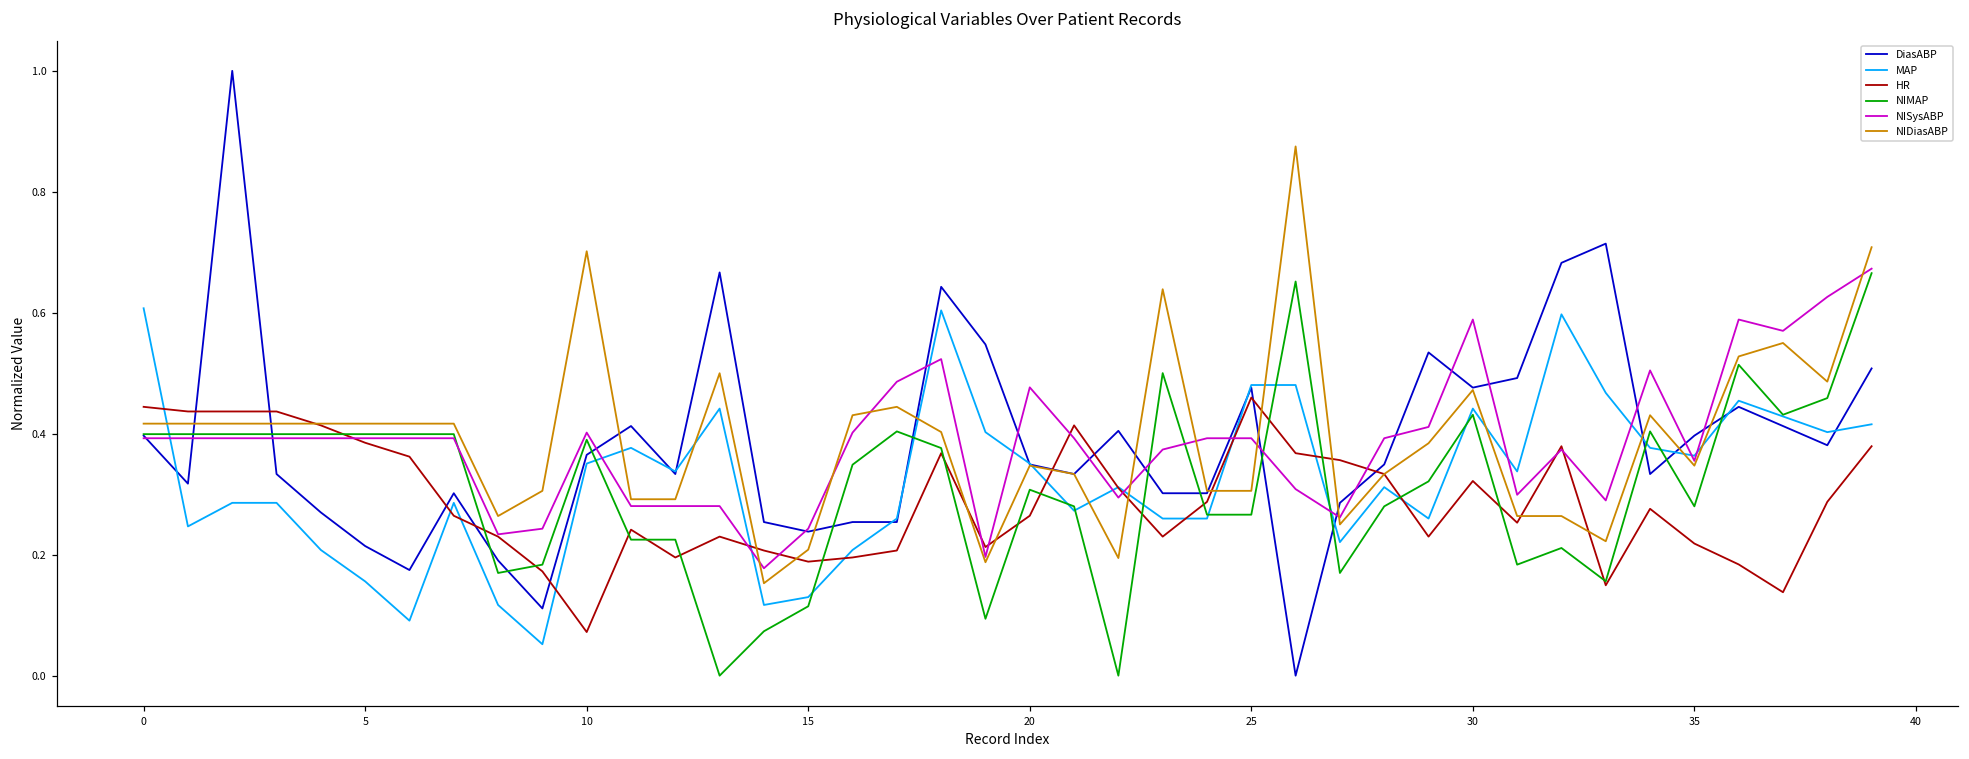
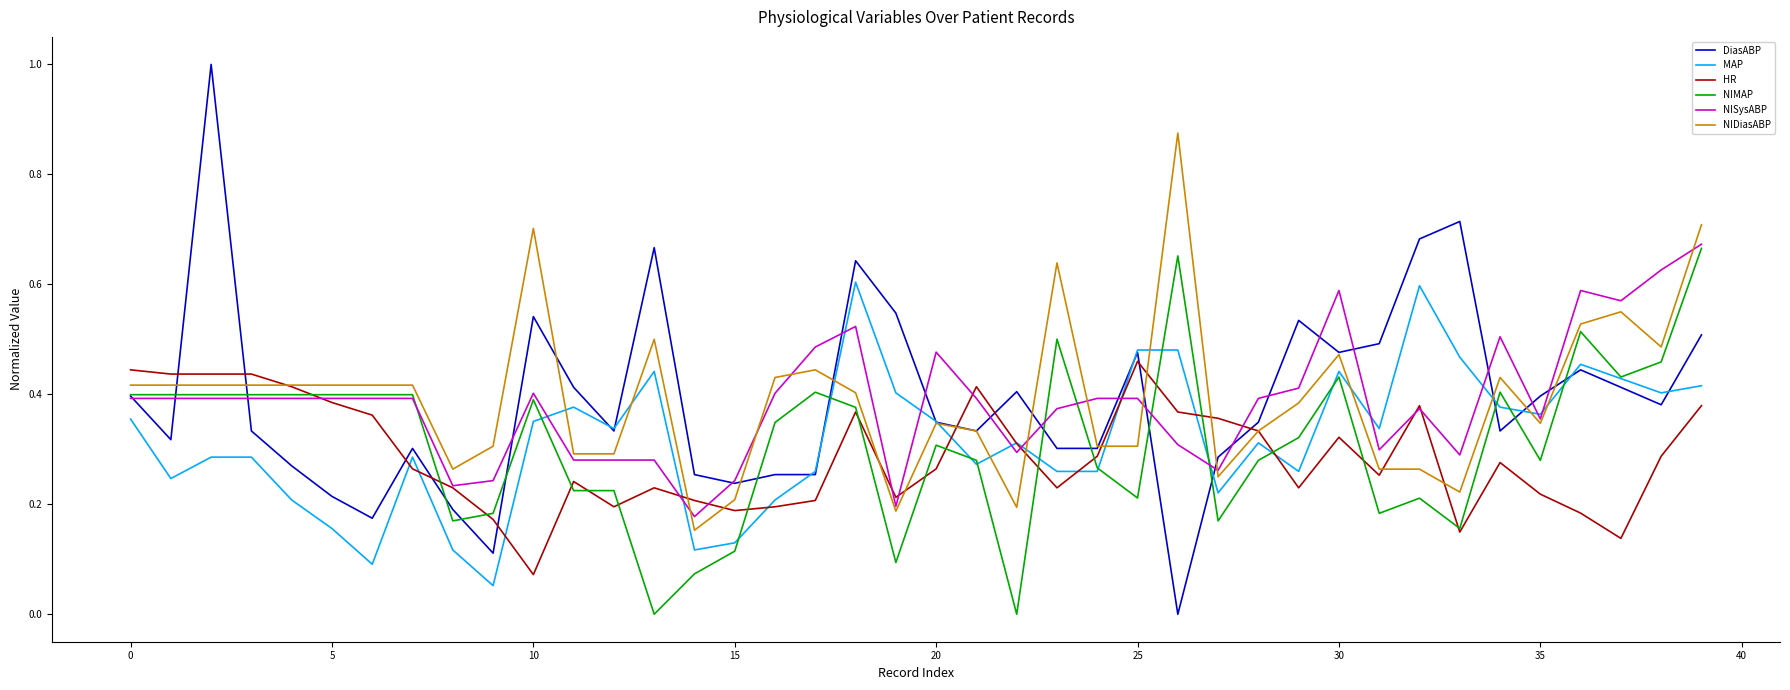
  {
    "DiasABP": {
      "5": 0.21,
-     "10": 0.37,
+     "10": 0.54,
      "15": 0.24,
      "35": 0.40
    },
    "MAP": {
-     "0": 0.61,
+     "0": 0.35,
      "5": 0.16,
      "10": 0.35,
      "15": 0.13,
      "30": 0.44,
      "35": 0.36
    },
    "HR": {
      "0": 0.44,
      "5": 0.39,
      "10": 0.07,
      "15": 0.19,
      "20": 0.26,
      "25": 0.46,
      "30": 0.32,
      "35": 0.22
    },
    "NIMAP": {
      "5": 0.40,
      "10": 0.39,
      "15": 0.11,
      "20": 0.31,
-     "25": 0.27,
+     "25": 0.21,
      "30": 0.43,
      "35": 0.28
    },
    "NISysABP": {
      "5": 0.39,
      "10": 0.40,
      "15": 0.24,
      "20": 0.48,
      "25": 0.39,
      "30": 0.59,
      "35": 0.36
    },
    "NIDiasABP": {
      "0": 0.42,
      "5": 0.42,
      "10": 0.70,
      "15": 0.21,
      "25": 0.31,
      "35": 0.35
    }
  }
